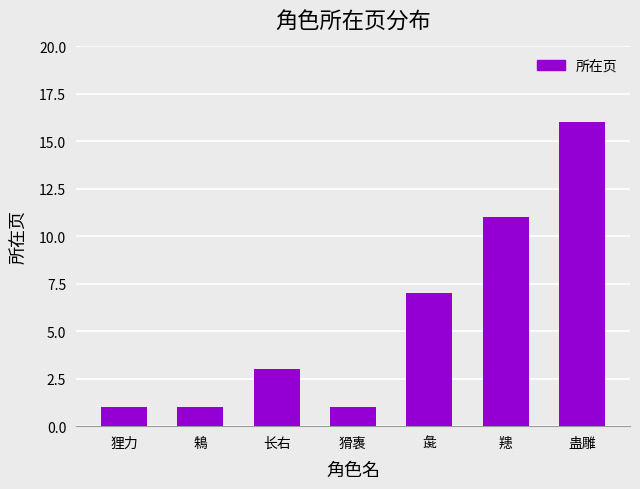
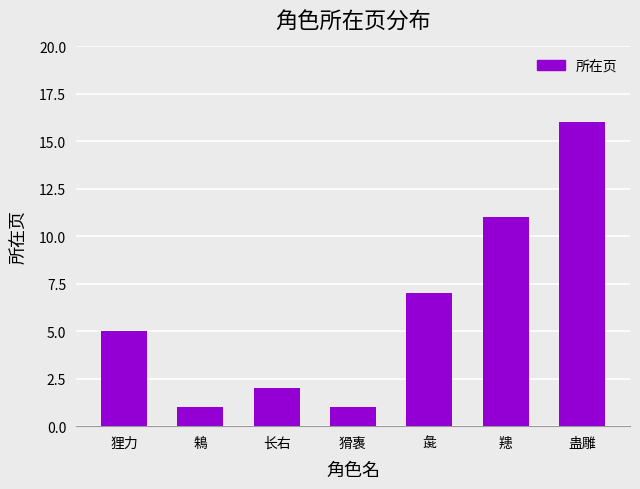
  {
-   "狸力": 1,
+   "狸力": 5,
    "鴸": 1,
-   "长右": 3,
+   "长右": 2,
    "猾褢": 1,
    "彘": 7,
    "䍺": 11,
    "蛊雕": 16
  }
